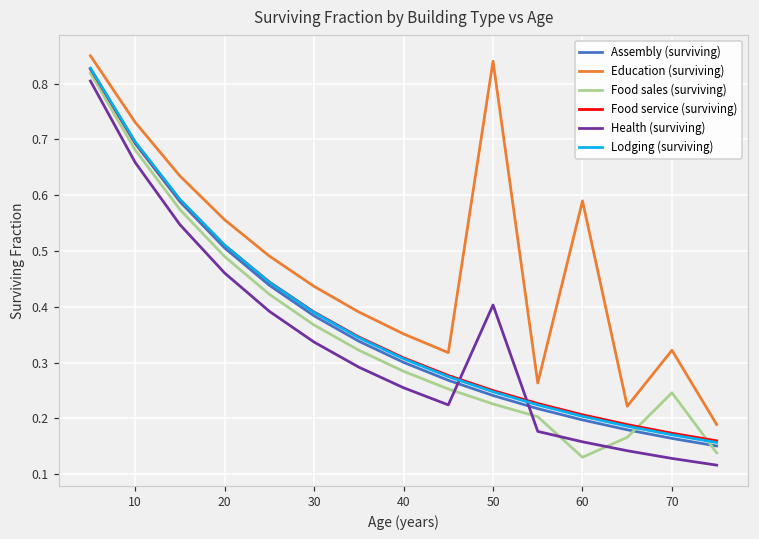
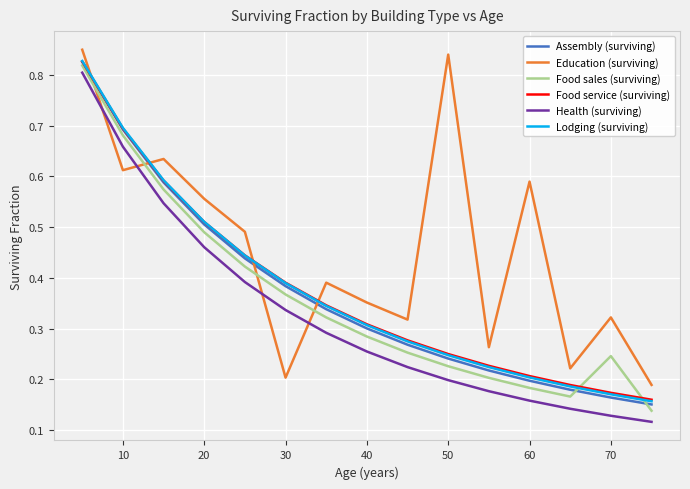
  {
    "Assembly (surviving)": {
      "30": 0.38,
      "40": 0.30,
      "50": 0.24,
      "60": 0.20,
      "70": 0.16
    },
    "Education (surviving)": {
-     "10": 0.73,
+     "10": 0.61,
      "20": 0.56,
-     "30": 0.44,
+     "30": 0.20,
      "40": 0.35,
      "50": 0.84,
      "60": 0.59,
      "70": 0.32
    },
    "Food sales (surviving)": {
      "10": 0.68,
      "20": 0.49,
      "30": 0.37,
      "40": 0.28,
      "50": 0.23,
-     "60": 0.13,
+     "60": 0.18,
      "70": 0.25
    },
    "Health (surviving)": {
      "10": 0.66,
      "20": 0.46,
      "30": 0.34,
      "40": 0.26,
-     "50": 0.40,
+     "50": 0.20,
      "60": 0.16,
      "70": 0.13
    }
  }
